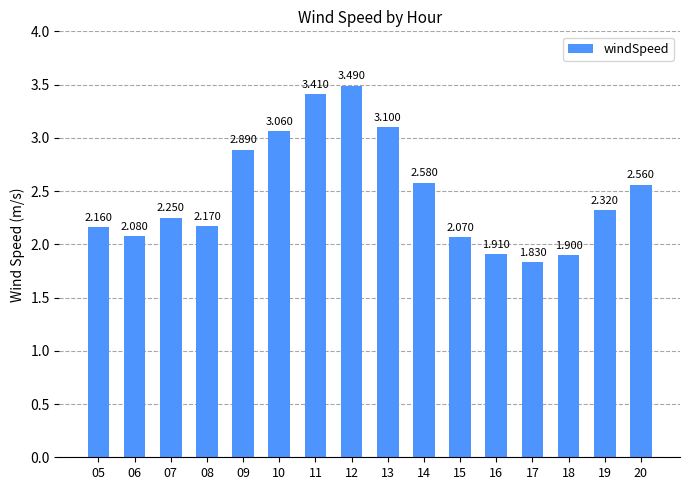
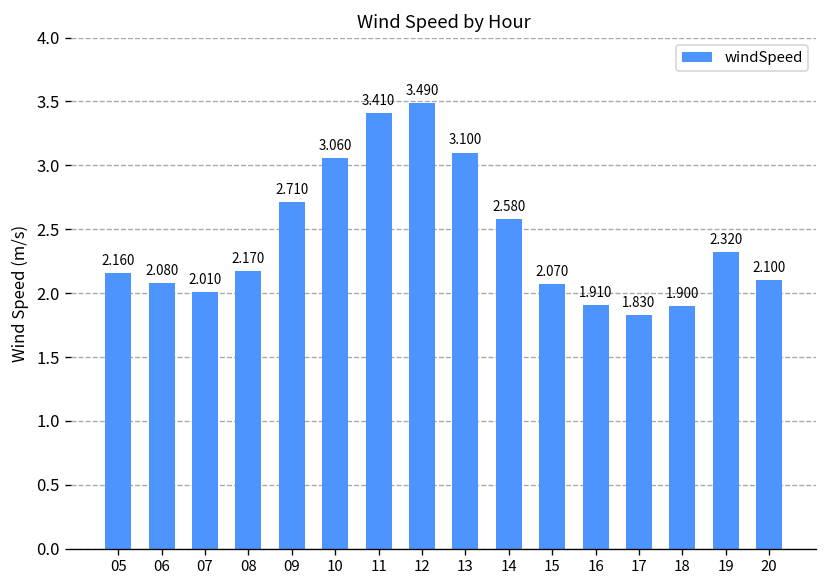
  {
    "05": 2.160,
    "06": 2.080,
-   "07": 2.250,
+   "07": 2.010,
    "08": 2.170,
-   "09": 2.890,
+   "09": 2.710,
    "10": 3.060,
    "11": 3.410,
    "12": 3.490,
    "13": 3.100,
    "14": 2.580,
    "15": 2.070,
    "16": 1.910,
    "17": 1.830,
    "18": 1.900,
    "19": 2.320,
-   "20": 2.560
+   "20": 2.100
  }
